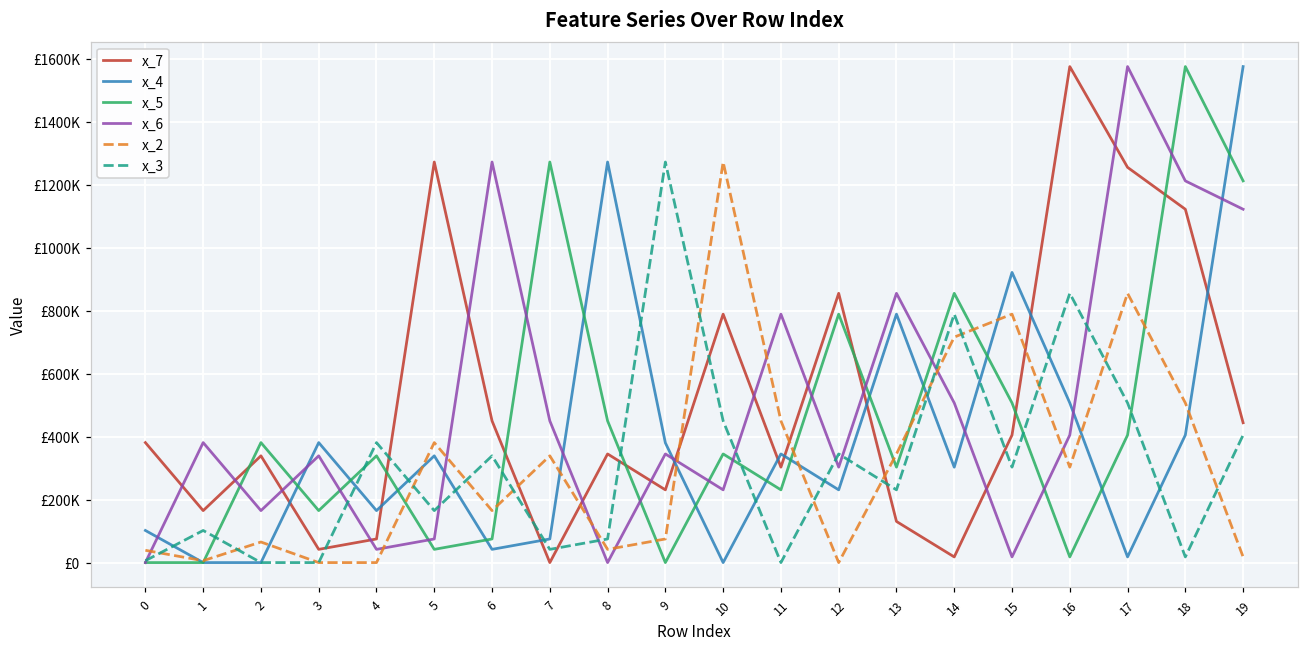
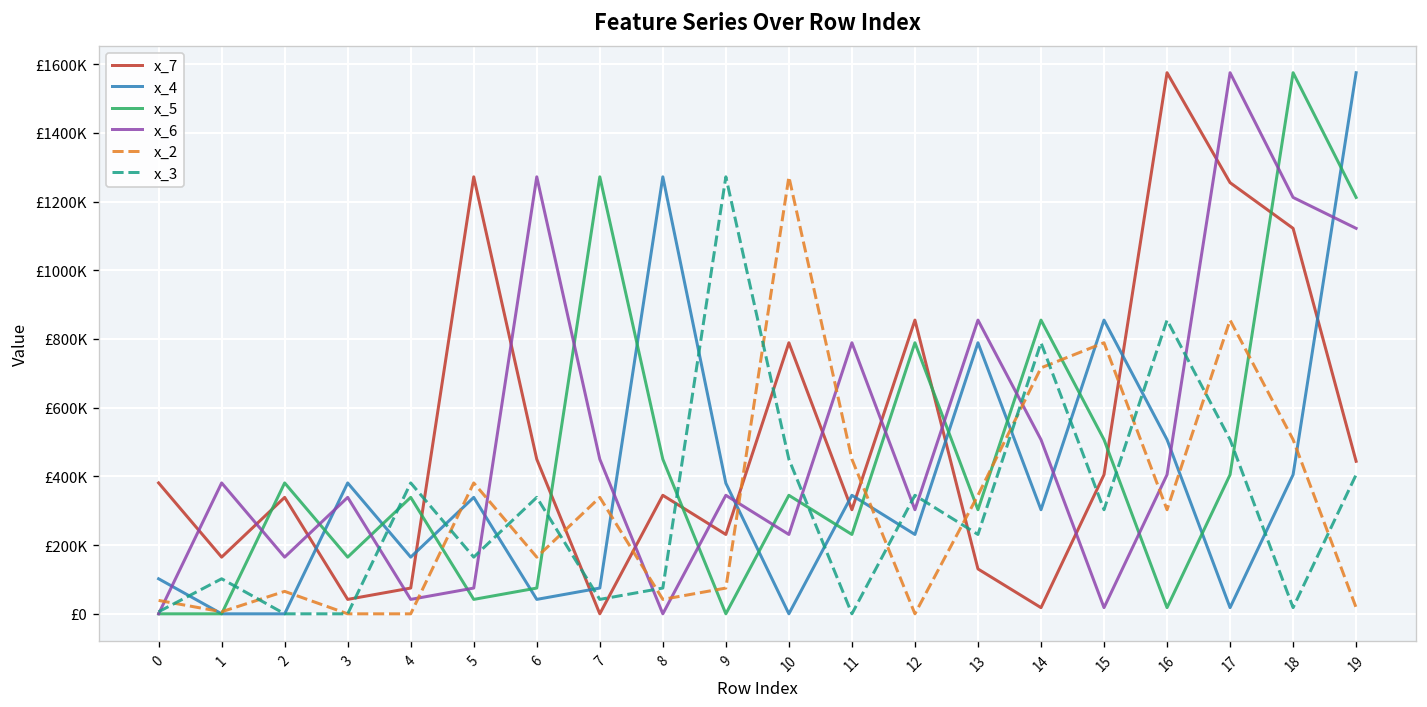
  {
    "x_7": {
      "0": "£380000",
      "1": "£170000",
      "2": "£340000",
      "3": "£40000",
      "4": "£80000",
      "5": "£1270000",
      "6": "£450000",
      "7": "£0",
      "8": "£350000",
      "9": "£230000",
      "10": "£790000",
      "11": "£300000",
      "12": "£860000",
      "13": "£130000",
      "14": "£20000",
      "15": "£410000",
      "16": "£1580000",
      "17": "£1250000",
      "18": "£1120000",
      "19": "£440000"
    },
    "x_4": {
      "0": "£100000",
      "3": "£380000",
      "4": "£170000",
      "5": "£340000",
      "6": "£40000",
      "7": "£80000",
      "8": "£1270000",
      "9": "£380000",
      "10": "£0",
      "11": "£350000",
      "12": "£230000",
      "13": "£790000",
      "14": "£300000",
-     "15": "£920000",
+     "15": "£860000",
      "16": "£510000",
      "17": "£20000",
      "18": "£410000",
      "19": "£1580000"
    },
    "x_6": {
      "1": "£380000",
      "2": "£170000",
      "3": "£340000",
      "4": "£40000",
      "5": "£80000",
      "6": "£1270000",
      "7": "£450000",
      "8": "£0",
      "9": "£350000",
      "10": "£230000",
      "11": "£790000",
      "12": "£300000",
      "13": "£860000",
      "14": "£510000",
      "15": "£20000",
      "16": "£410000",
      "17": "£1580000",
      "18": "£1210000",
      "19": "£1120000"
    },
    "x_2": {
      "0": "£40000",
      "2": "£70000",
      "4": "£0",
      "5": "£380000",
      "6": "£170000",
      "7": "£340000",
      "8": "£40000",
      "9": "£80000",
      "10": "£1270000",
      "11": "£450000",
      "12": "£0",
      "13": "£350000",
      "14": "£720000",
      "15": "£790000",
      "16": "£300000",
      "17": "£860000",
      "18": "£510000",
      "19": "£20000"
    }
  }
